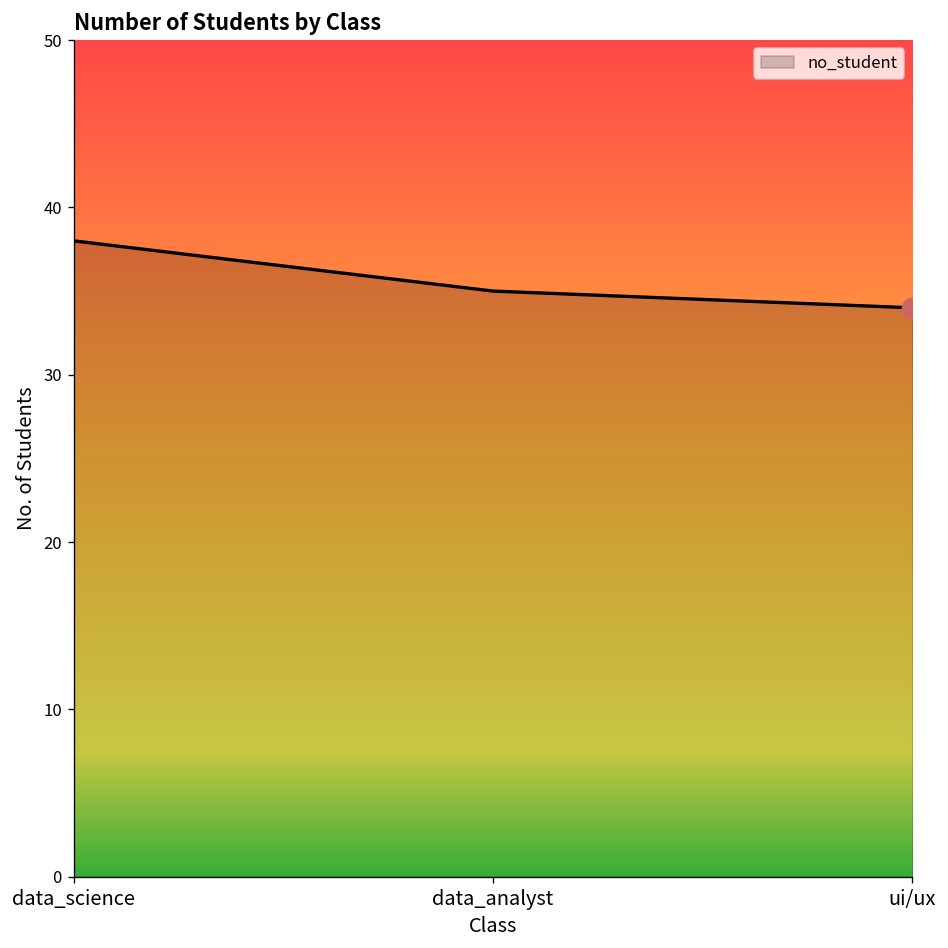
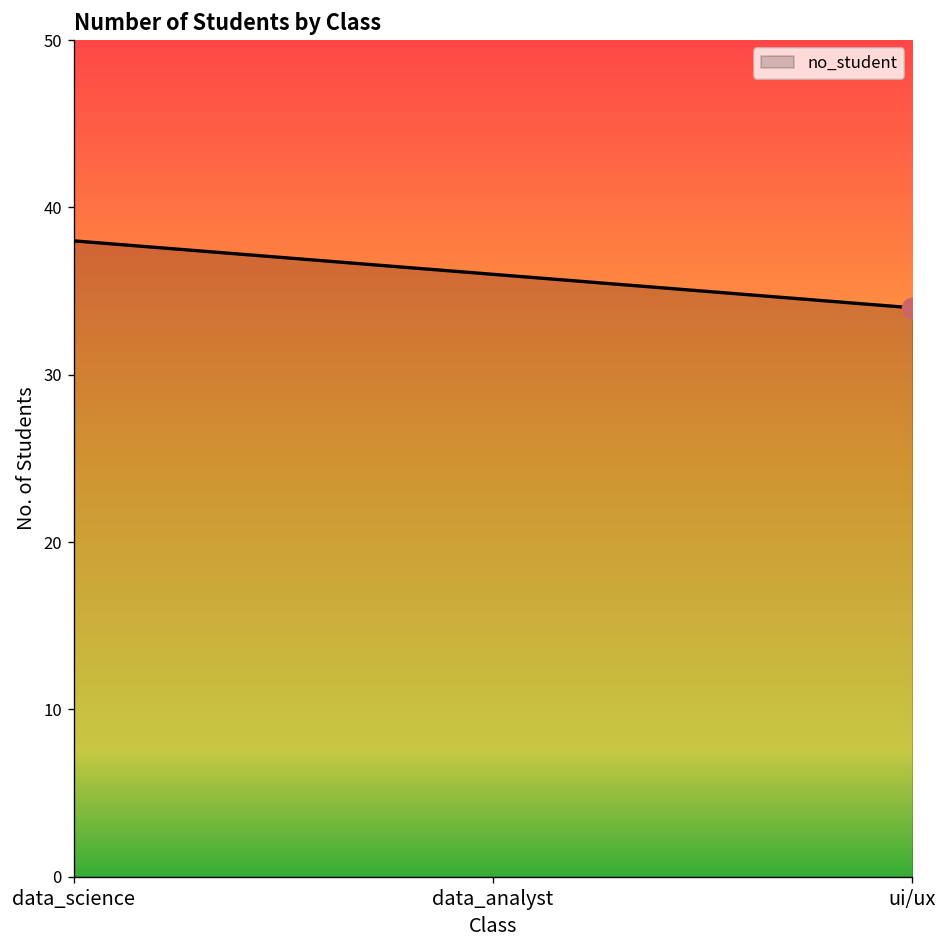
  {
    "no_student": {
      "data_science": 38,
-     "data_analyst": 35
+     "data_analyst": 36
    }
  }
